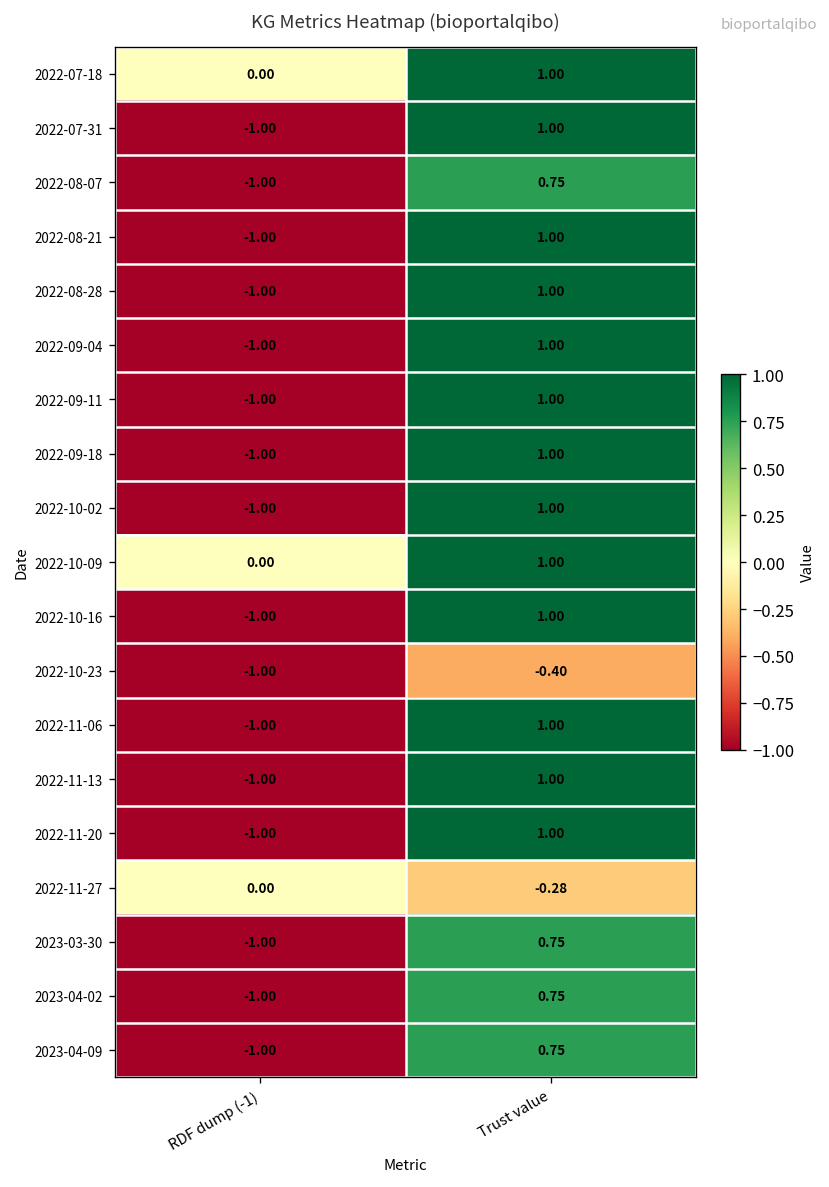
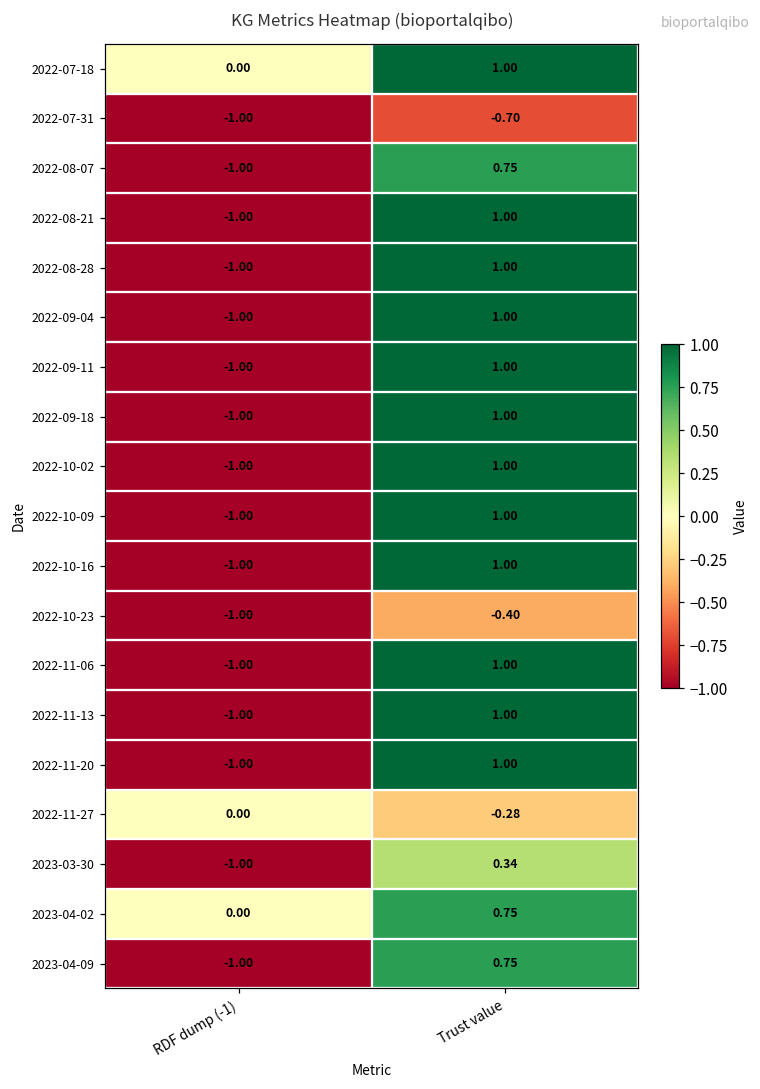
  {
    "2022-07-18": {
      "RDF dump (-1)": 0.00,
      "Trust value": 1.00
    },
    "2022-07-31": {
      "RDF dump (-1)": -1.00,
-     "Trust value": 1.00
+     "Trust value": -0.70
    },
    "2022-08-07": {
      "RDF dump (-1)": -1.00,
      "Trust value": 0.75
    },
    "2022-08-21": {
      "RDF dump (-1)": -1.00,
      "Trust value": 1.00
    },
    "2022-08-28": {
      "RDF dump (-1)": -1.00,
      "Trust value": 1.00
    },
    "2022-09-04": {
      "RDF dump (-1)": -1.00,
      "Trust value": 1.00
    },
    "2022-09-11": {
      "RDF dump (-1)": -1.00,
      "Trust value": 1.00
    },
    "2022-09-18": {
      "RDF dump (-1)": -1.00,
      "Trust value": 1.00
    },
    "2022-10-02": {
      "RDF dump (-1)": -1.00,
      "Trust value": 1.00
    },
    "2022-10-09": {
-     "RDF dump (-1)": 0.00,
+     "RDF dump (-1)": -1.00,
      "Trust value": 1.00
    },
    "2022-10-16": {
      "RDF dump (-1)": -1.00,
      "Trust value": 1.00
    },
    "2022-10-23": {
      "RDF dump (-1)": -1.00,
      "Trust value": -0.40
    },
    "2022-11-06": {
      "RDF dump (-1)": -1.00,
      "Trust value": 1.00
    },
    "2022-11-13": {
      "RDF dump (-1)": -1.00,
      "Trust value": 1.00
    },
    "2022-11-20": {
      "RDF dump (-1)": -1.00,
      "Trust value": 1.00
    },
    "2022-11-27": {
      "RDF dump (-1)": 0.00,
      "Trust value": -0.28
    },
    "2023-03-30": {
      "RDF dump (-1)": -1.00,
-     "Trust value": 0.75
+     "Trust value": 0.34
    },
    "2023-04-02": {
-     "RDF dump (-1)": -1.00,
+     "RDF dump (-1)": 0.00,
      "Trust value": 0.75
    },
    "2023-04-09": {
      "RDF dump (-1)": -1.00,
      "Trust value": 0.75
    }
  }
